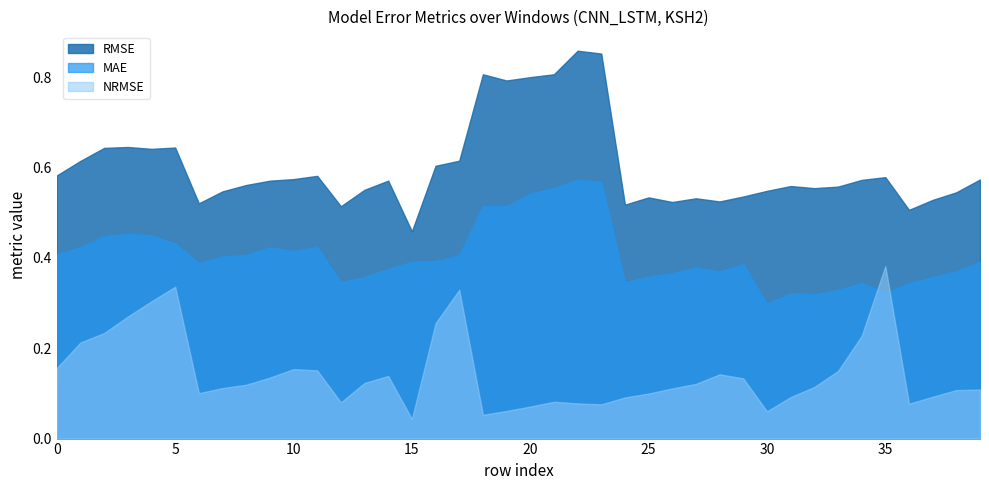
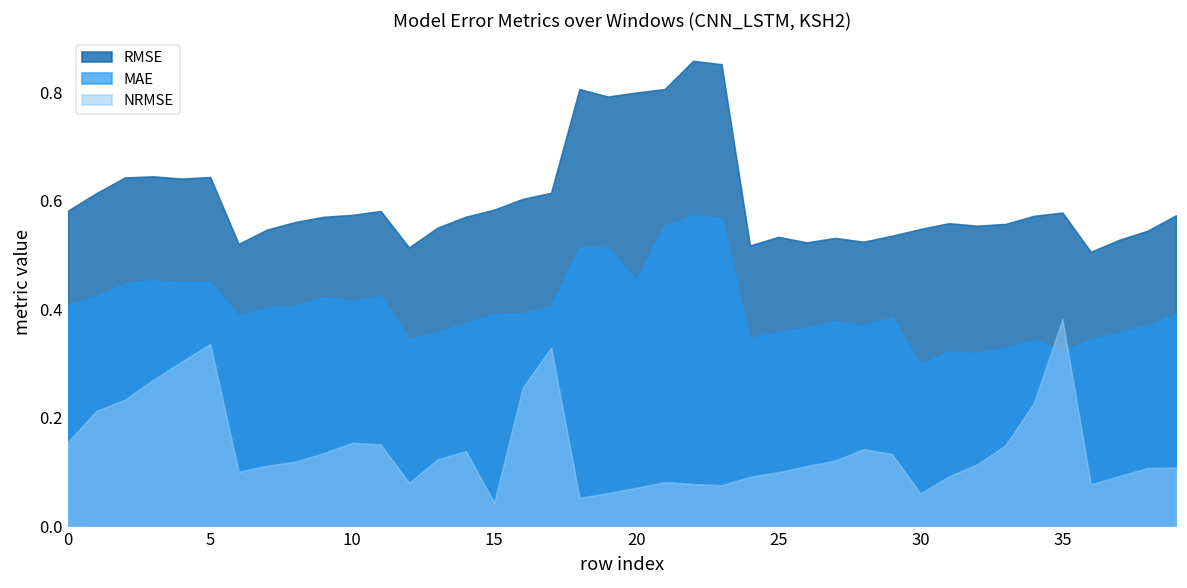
  {
    "RMSE": {
      "0": 0.58,
      "5": 0.64,
      "10": 0.57,
-     "15": 0.46,
+     "15": 0.58,
      "20": 0.80,
      "25": 0.53,
      "30": 0.55,
      "35": 0.58
    },
    "MAE": {
      "0": 0.41,
-     "5": 0.43,
+     "5": 0.45,
      "10": 0.42,
      "15": 0.39,
-     "20": 0.54,
+     "20": 0.45,
      "25": 0.36,
      "30": 0.30,
      "35": 0.32
    },
    "NRMSE": {
      "0": 0.16,
      "5": 0.34,
      "10": 0.15,
      "15": 0.04,
      "20": 0.07,
      "25": 0.10,
      "30": 0.06,
      "35": 0.38
    }
  }
